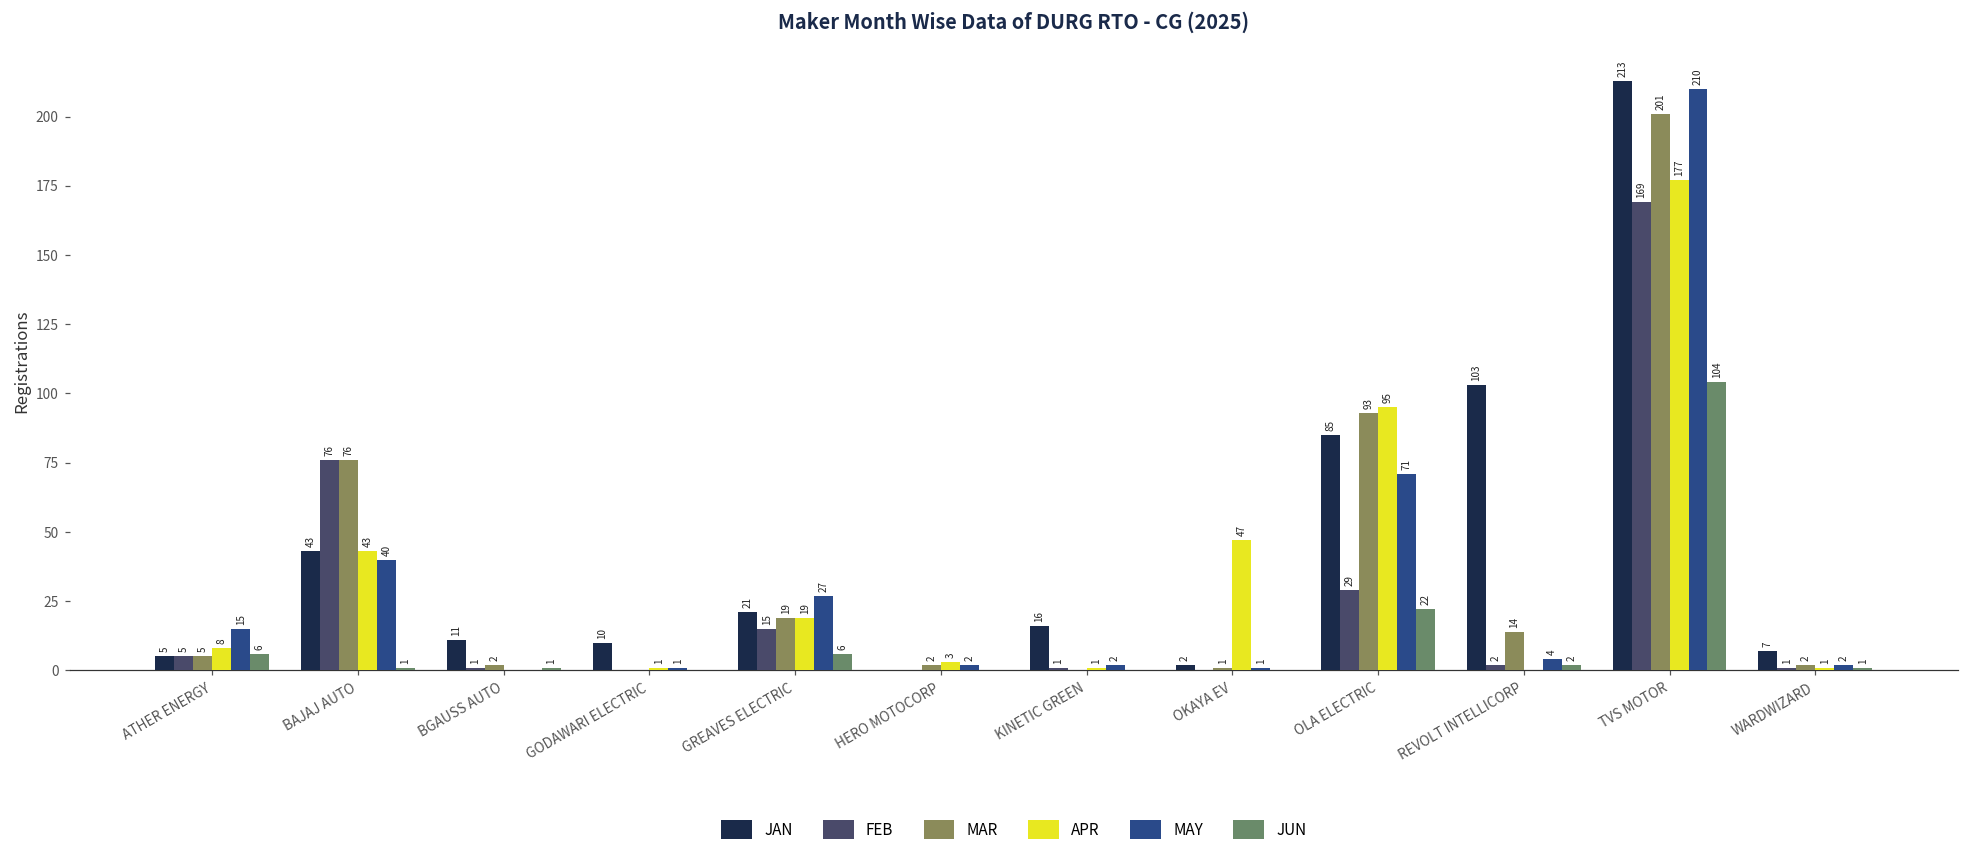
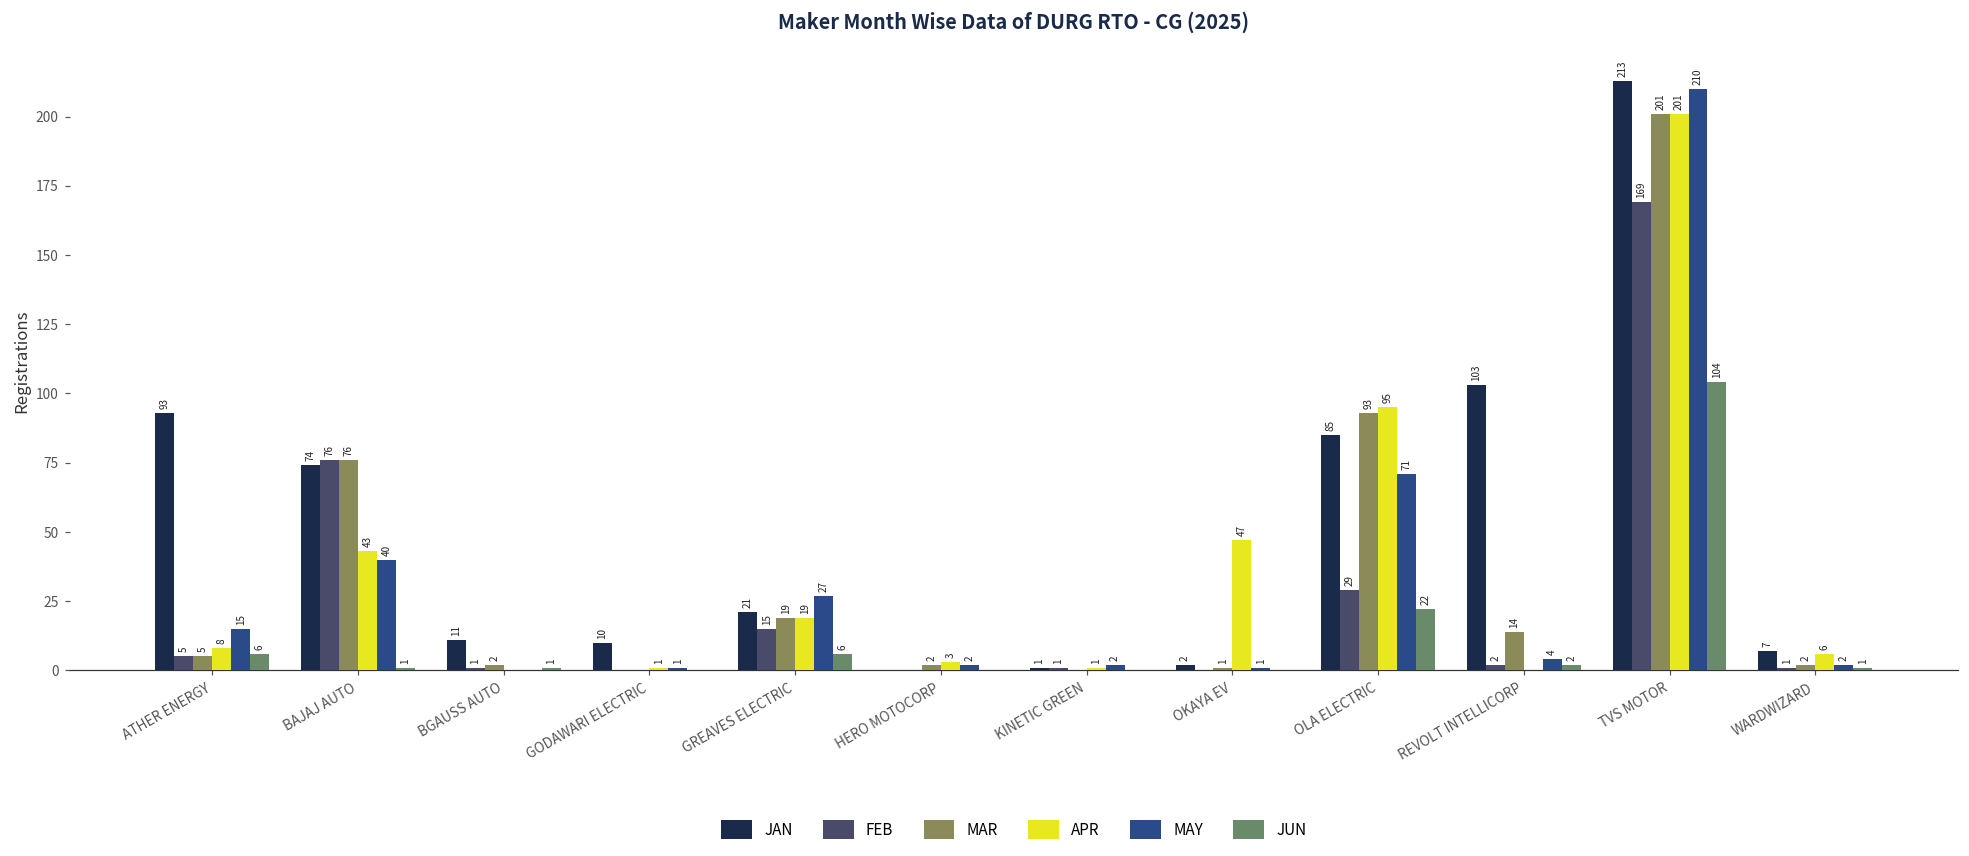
  {
    "JAN": {
-     "ATHER ENERGY": 5,
-     "BAJAJ AUTO": 43,
+     "ATHER ENERGY": 93,
+     "BAJAJ AUTO": 74,
      "BGAUSS AUTO": 11,
      "GODAWARI ELECTRIC": 10,
      "GREAVES ELECTRIC": 21,
-     "KINETIC GREEN": 16,
+     "KINETIC GREEN": 1,
      "OKAYA EV": 2,
      "OLA ELECTRIC": 85,
      "REVOLT INTELLICORP": 103,
      "TVS MOTOR": 213,
      "WARDWIZARD": 7
    },
    "APR": {
      "ATHER ENERGY": 8,
      "BAJAJ AUTO": 43,
      "GODAWARI ELECTRIC": 1,
      "GREAVES ELECTRIC": 19,
      "HERO MOTOCORP": 3,
      "KINETIC GREEN": 1,
      "OKAYA EV": 47,
      "OLA ELECTRIC": 95,
-     "TVS MOTOR": 177,
-     "WARDWIZARD": 1
+     "TVS MOTOR": 201,
+     "WARDWIZARD": 6
    }
  }
